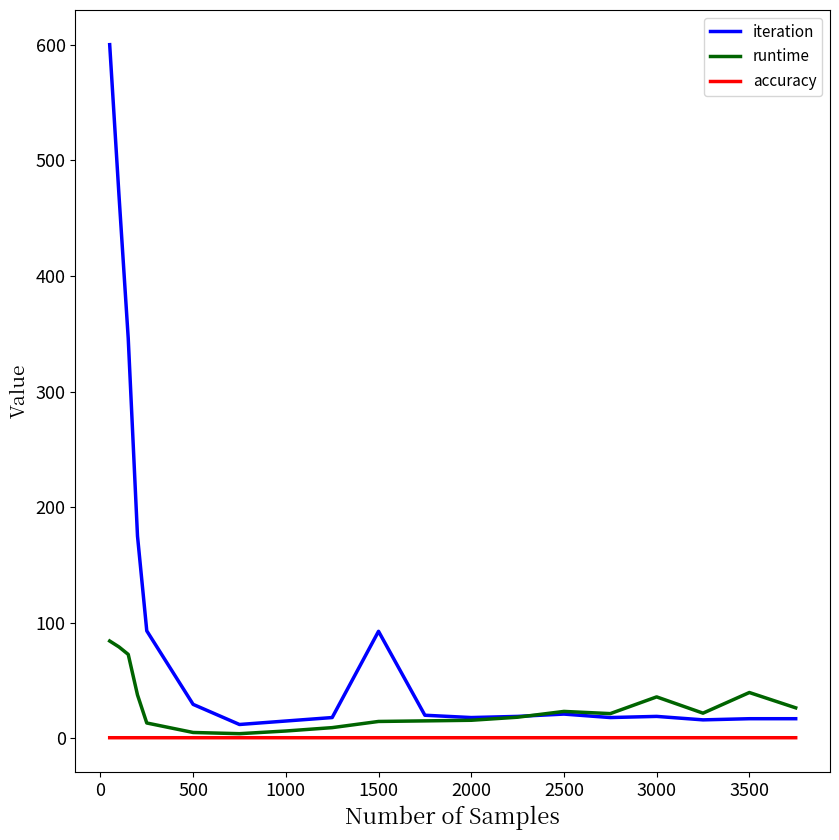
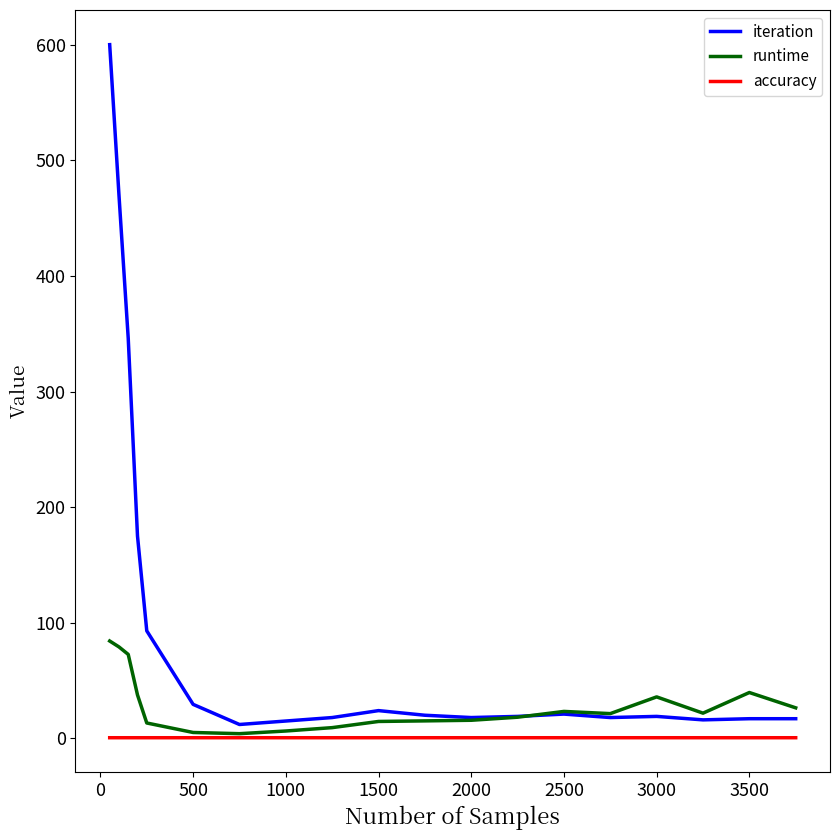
  {
    "iteration": {
      "500": 29,
      "1000": 15,
-     "1500": 93,
+     "1500": 24,
      "2000": 18,
      "2500": 21,
      "3000": 19,
      "3500": 17
    },
    "runtime": {
      "500": 5,
      "1000": 6,
      "1500": 15,
      "2000": 16,
      "2500": 23,
      "3000": 36,
      "3500": 40
    },
    "accuracy": {
      "500": 1,
      "1000": 1,
      "1500": 1,
      "2000": 1,
      "2500": 1,
      "3000": 1,
      "3500": 1
    }
  }
